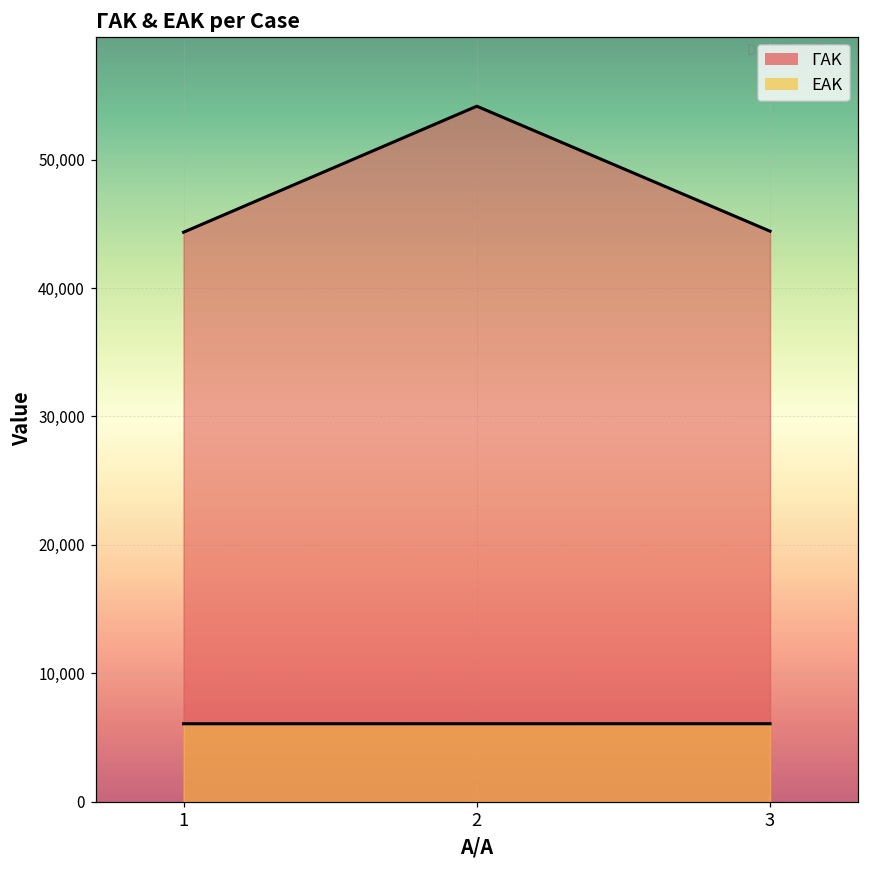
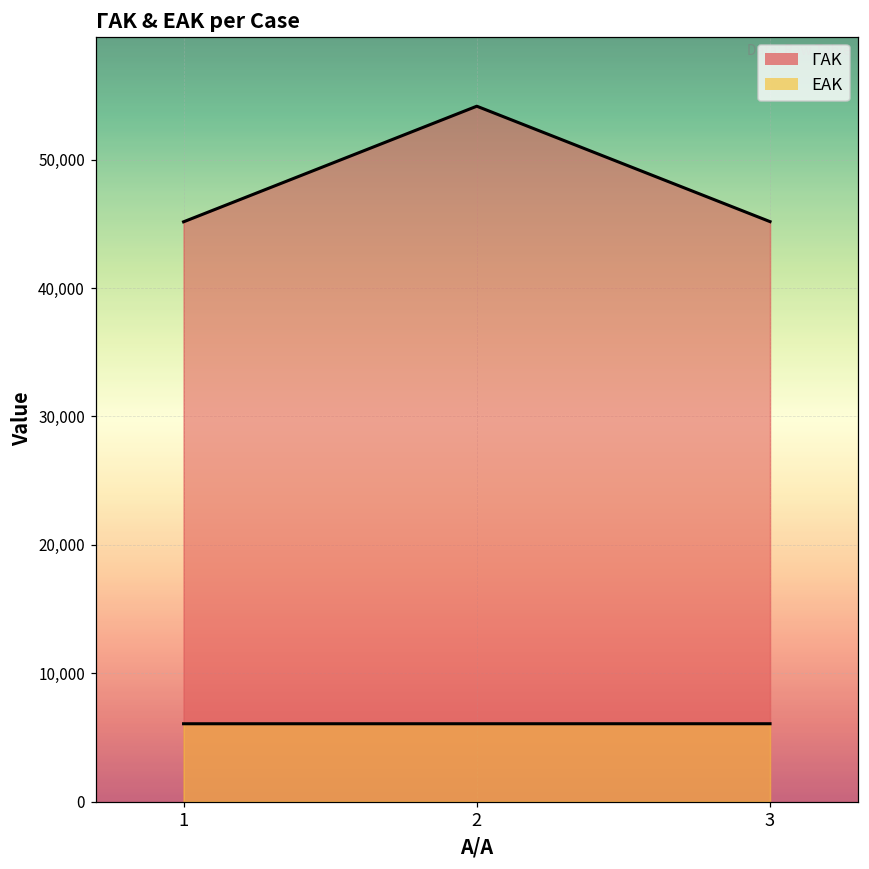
  {
    "ΓΑΚ": {
-     "1": "44,300",
+     "1": "45,200",
      "2": "54,200",
-     "3": "44,400"
+     "3": "45,200"
    },
    "ΕΑΚ": {
      "1": "6,100",
      "2": "6,100",
      "3": "6,100"
    }
  }
